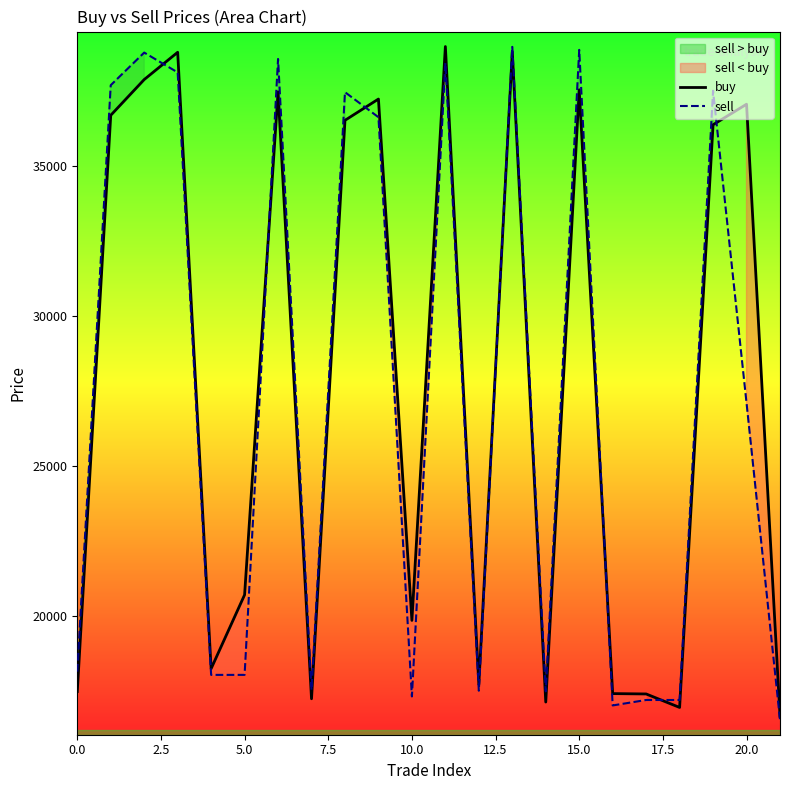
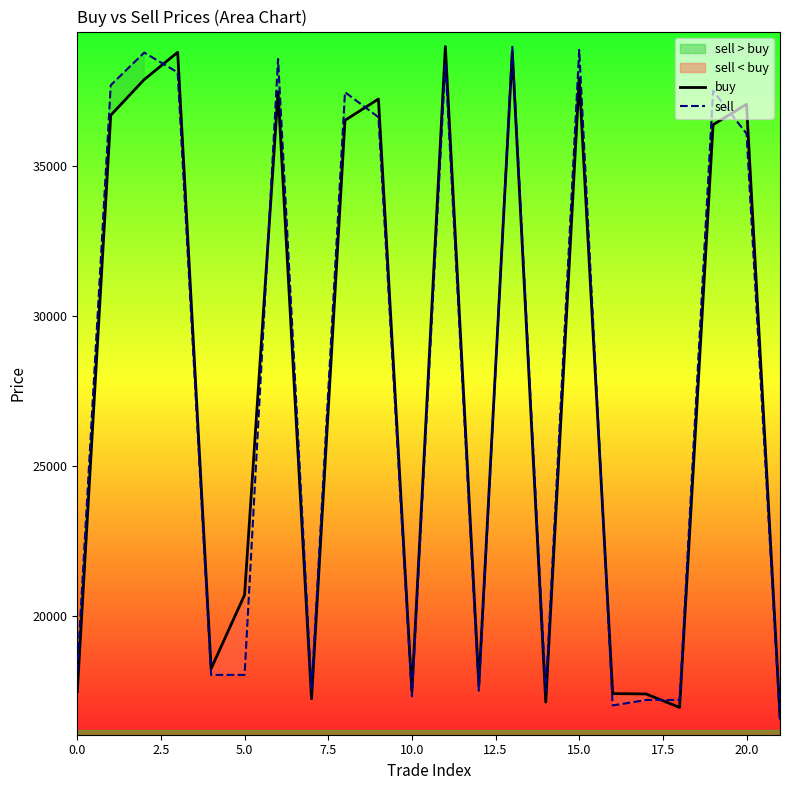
  {
    "buy": {
      "0.0": 17500,
      "5.0": 20700,
-     "10.0": 19900,
-     "15.0": 37500
+     "10.0": 17500,
+     "15.0": 37900
    },
    "sell": {
      "0.0": 18100,
      "5.0": 18000,
      "10.0": 17300,
      "15.0": 38900,
-     "20.0": 27100
+     "20.0": 36100
    }
  }
